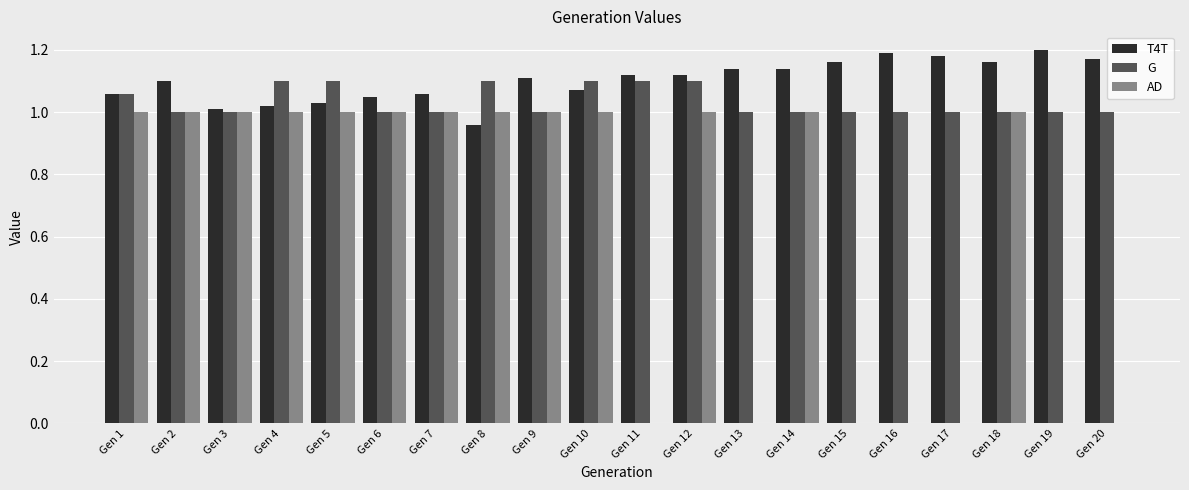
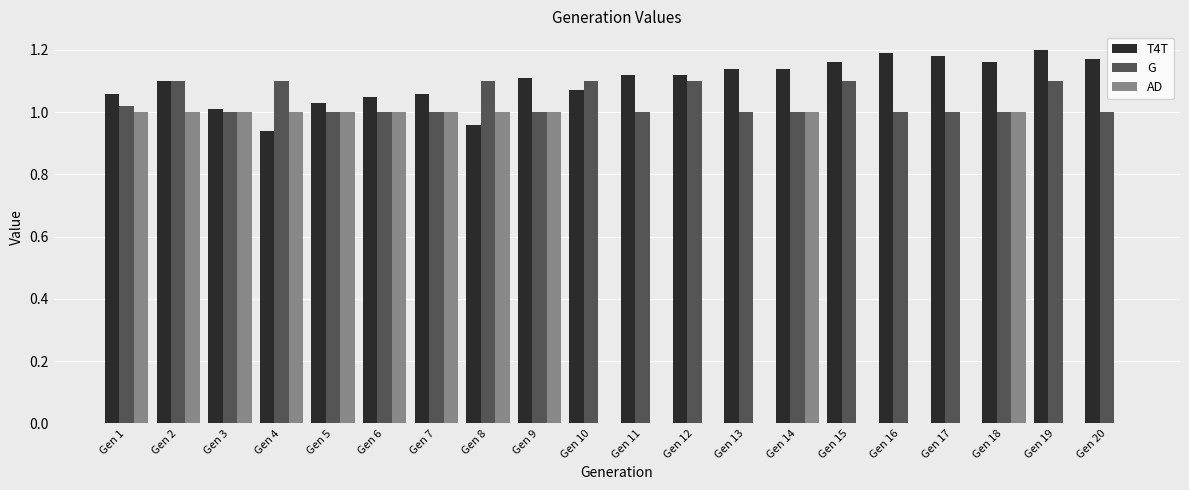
  {
    "T4T": {
      "Gen 1": 1.06,
      "Gen 2": 1.10,
      "Gen 3": 1.01,
-     "Gen 4": 1.02,
+     "Gen 4": 0.94,
      "Gen 5": 1.03,
      "Gen 6": 1.05,
      "Gen 7": 1.06,
      "Gen 8": 0.96,
      "Gen 9": 1.11,
      "Gen 10": 1.07,
      "Gen 11": 1.12,
      "Gen 12": 1.12,
      "Gen 13": 1.14,
      "Gen 14": 1.14,
      "Gen 15": 1.16,
      "Gen 16": 1.19,
      "Gen 17": 1.18,
      "Gen 18": 1.16,
      "Gen 19": 1.20,
      "Gen 20": 1.17
    },
    "G": {
-     "Gen 1": 1.06,
-     "Gen 2": 1.0,
+     "Gen 1": 1.02,
+     "Gen 2": 1.1,
      "Gen 3": 1.00,
      "Gen 4": 1.10,
-     "Gen 5": 1.1,
+     "Gen 5": 1.0,
      "Gen 6": 1.00,
      "Gen 7": 1.00,
      "Gen 8": 1.10,
      "Gen 9": 1.00,
      "Gen 10": 1.10,
-     "Gen 11": 1.1,
+     "Gen 11": 1.0,
      "Gen 12": 1.10,
      "Gen 13": 1.00,
      "Gen 14": 1.00,
-     "Gen 15": 1.0,
+     "Gen 15": 1.1,
      "Gen 16": 1.00,
      "Gen 17": 1.00,
      "Gen 18": 1.00,
-     "Gen 19": 1.0,
+     "Gen 19": 1.1,
      "Gen 20": 1.00
    },
    "AD": {
      "Gen 1": 1,
      "Gen 2": 1,
      "Gen 3": 1,
      "Gen 4": 1,
      "Gen 5": 1,
      "Gen 6": 1,
      "Gen 7": 1,
      "Gen 8": 1,
      "Gen 9": 1,
-     "Gen 10": 1,
+     "Gen 10": 0,
      "Gen 11": 0,
-     "Gen 12": 1,
+     "Gen 12": 0,
      "Gen 13": 0,
      "Gen 14": 1,
      "Gen 15": 0,
      "Gen 16": 0,
      "Gen 17": 0,
      "Gen 18": 1,
      "Gen 19": 0,
      "Gen 20": 0
    }
  }
